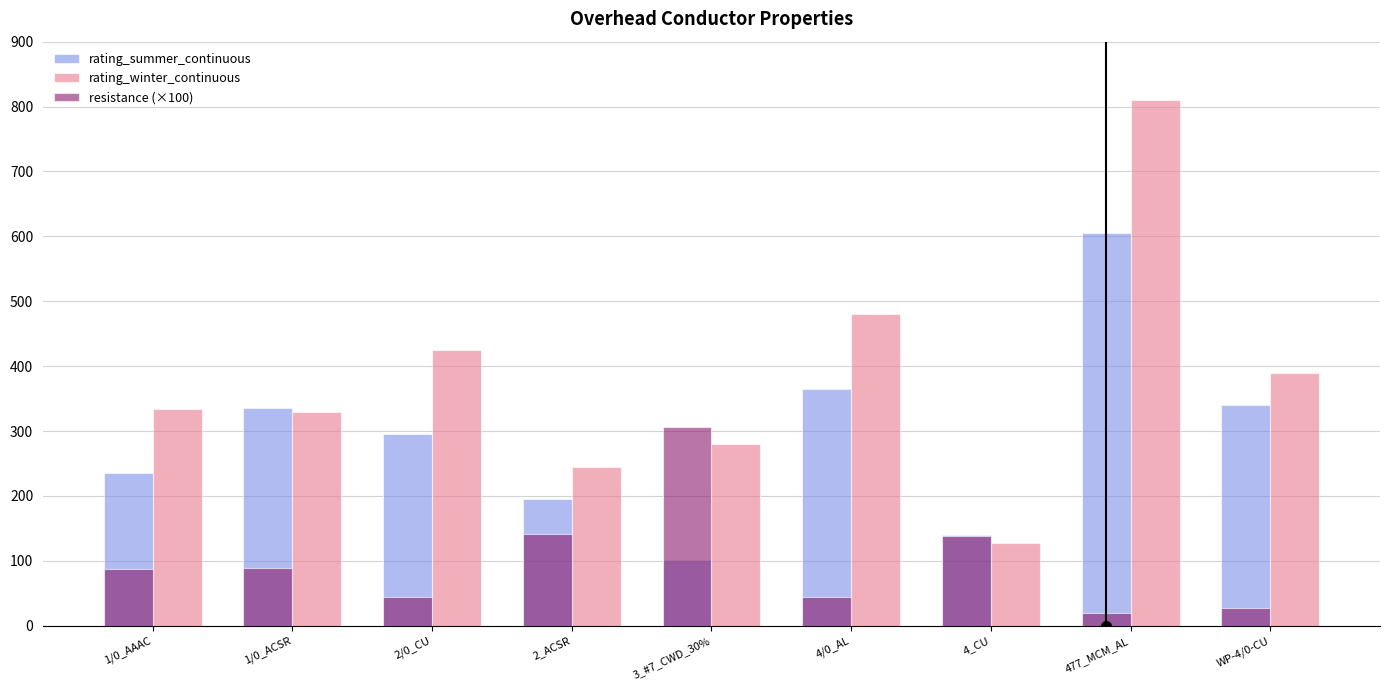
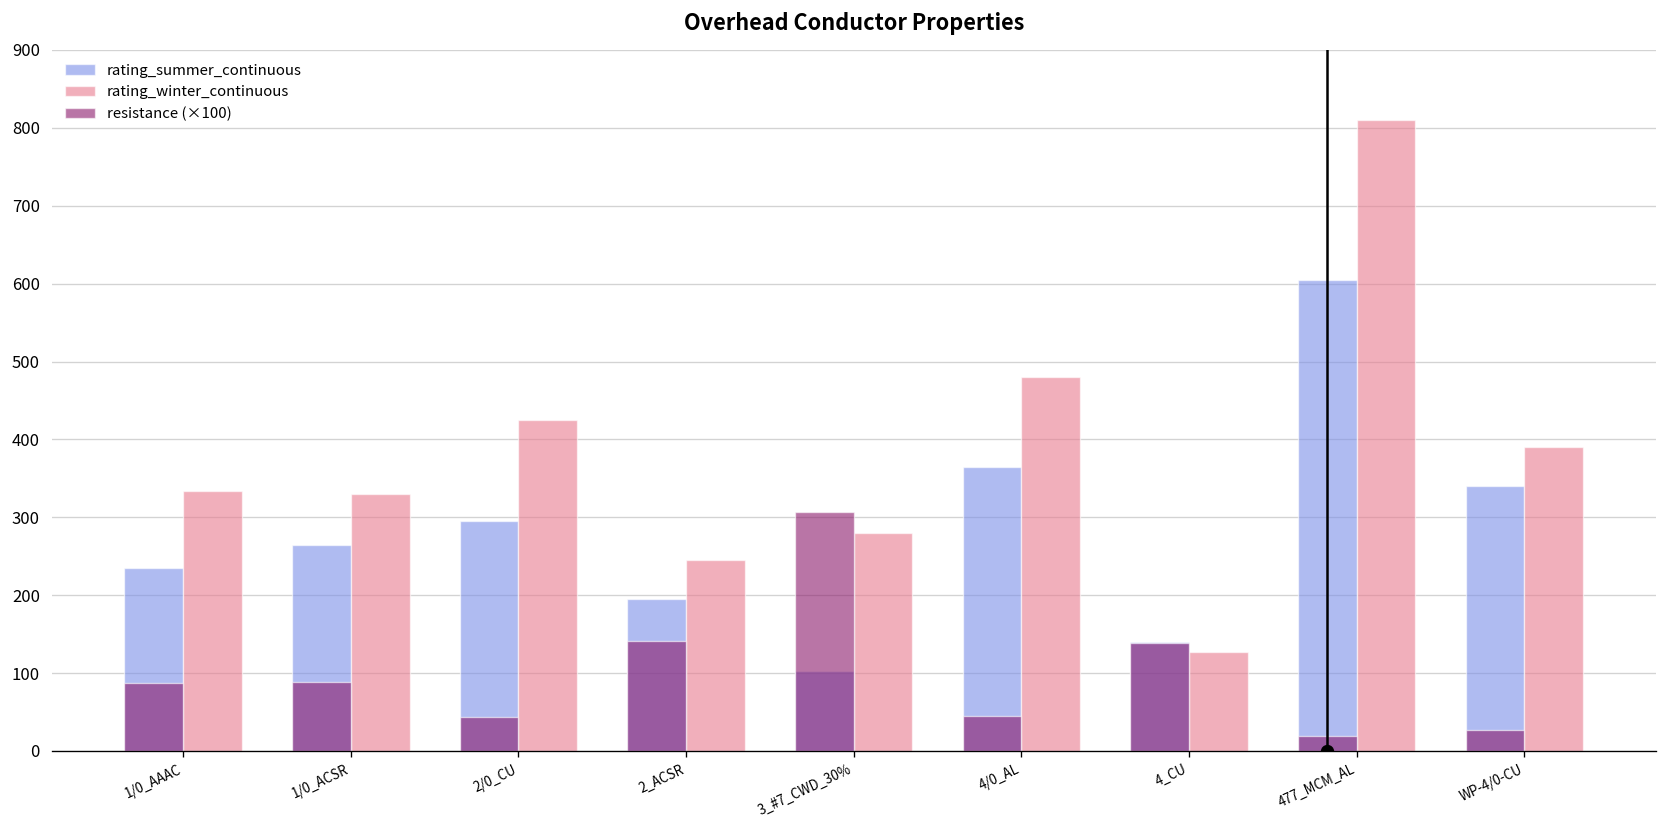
  {
    "rating_summer_continuous": {
      "1/0_AAAC": 240,
-     "1/0_ACSR": 340,
+     "1/0_ACSR": 270,
      "2/0_CU": 300,
      "2_ACSR": 200,
      "4/0_AL": 370,
      "4_CU": 140,
      "477_MCM_AL": 610,
      "WP-4/0-CU": 340
    },
    "rating_winter_continuous": {
      "1/0_AAAC": 330,
      "1/0_ACSR": 330,
      "2/0_CU": 430,
      "2_ACSR": 250,
      "3_#7_CWD_30%": 280,
      "4/0_AL": 480,
      "4_CU": 130,
      "477_MCM_AL": 810,
      "WP-4/0-CU": 390
    },
    "resistance (×100)": {
      "3_#7_CWD_30%": 310,
      "4_CU": 140
    }
  }
